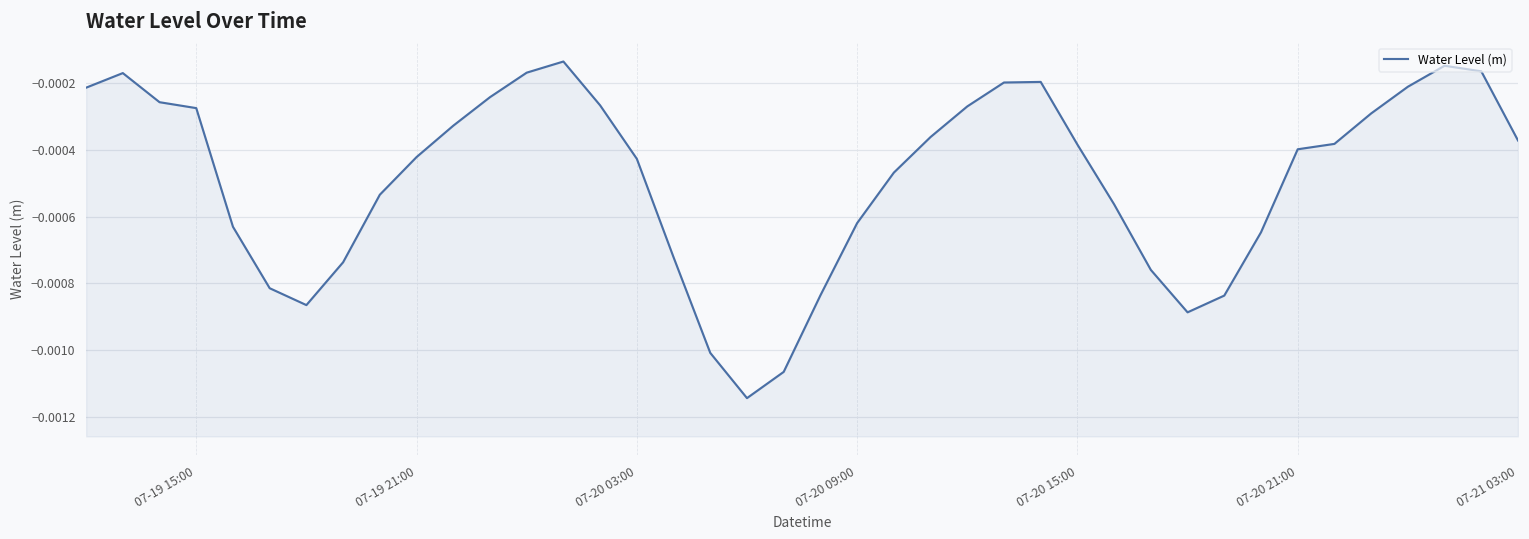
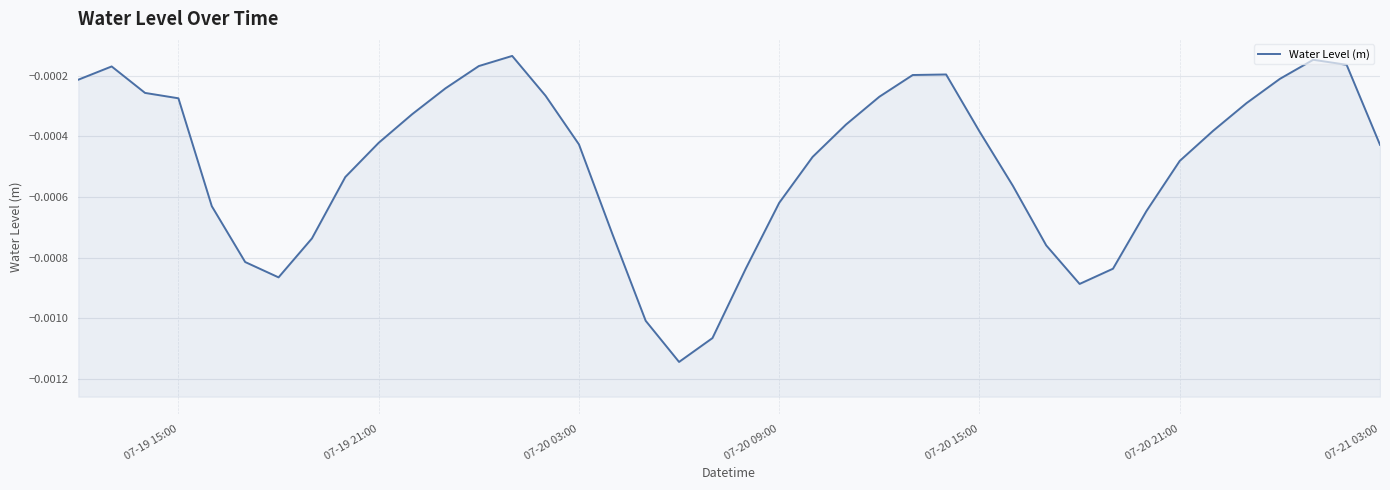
  {
    "07-19 15:00": -0.00028,
    "07-19 21:00": -0.00042,
    "07-20 03:00": -0.00043,
    "07-20 09:00": -0.00062,
    "07-20 15:00": -0.00038,
-   "07-20 21:00": -0.00040,
-   "07-21 03:00": -0.00037
+   "07-20 21:00": -0.00048,
+   "07-21 03:00": -0.00043
  }
